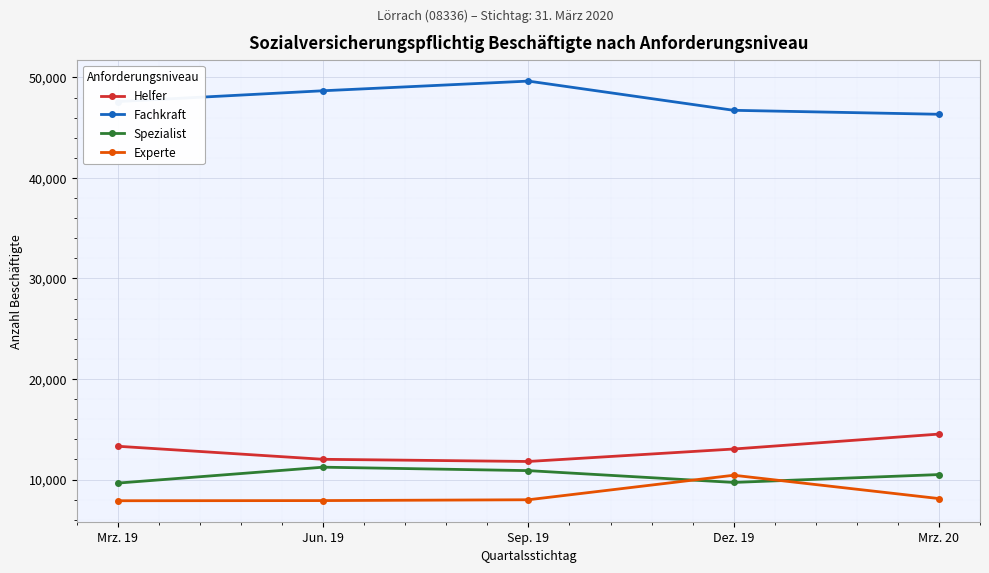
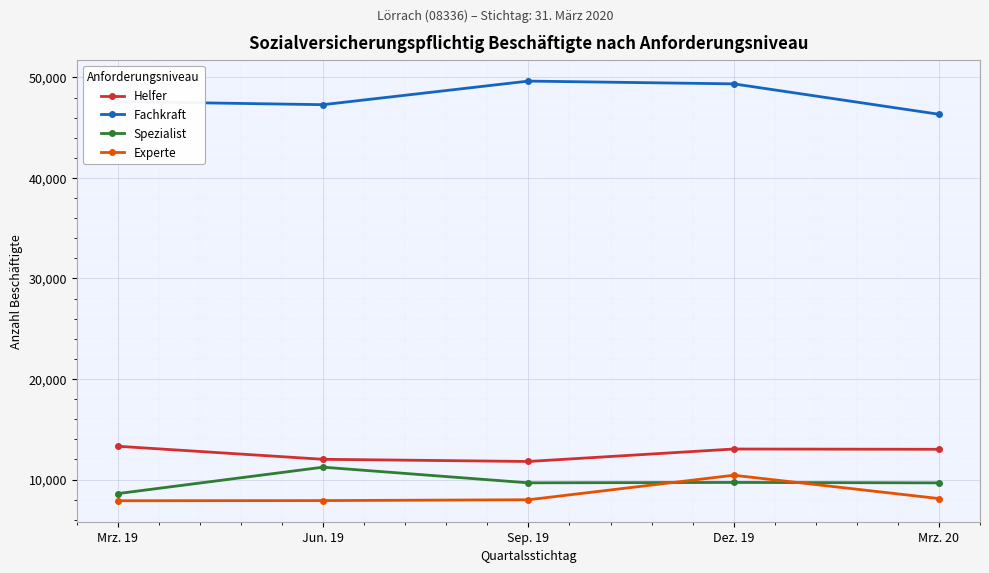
  {
    "Helfer": {
      "Mrz. 19": "13,300",
      "Jun. 19": "12,000",
      "Sep. 19": "11,800",
      "Dez. 19": "13,000",
-     "Mrz. 20": "14,500"
+     "Mrz. 20": "13,000"
    },
    "Fachkraft": {
-     "Jun. 19": "48,700",
+     "Jun. 19": "47,300",
      "Sep. 19": "49,600",
-     "Dez. 19": "46,700",
+     "Dez. 19": "49,400",
      "Mrz. 20": "46,300"
    },
    "Spezialist": {
-     "Mrz. 19": "9,700",
+     "Mrz. 19": "8,600",
      "Jun. 19": "11,200",
-     "Sep. 19": "10,900",
+     "Sep. 19": "9,700",
      "Dez. 19": "9,700",
-     "Mrz. 20": "10,500"
+     "Mrz. 20": "9,700"
    },
    "Experte": {
      "Mrz. 19": "7,900",
      "Jun. 19": "7,900",
      "Sep. 19": "8,000",
      "Dez. 19": "10,400",
      "Mrz. 20": "8,100"
    }
  }
